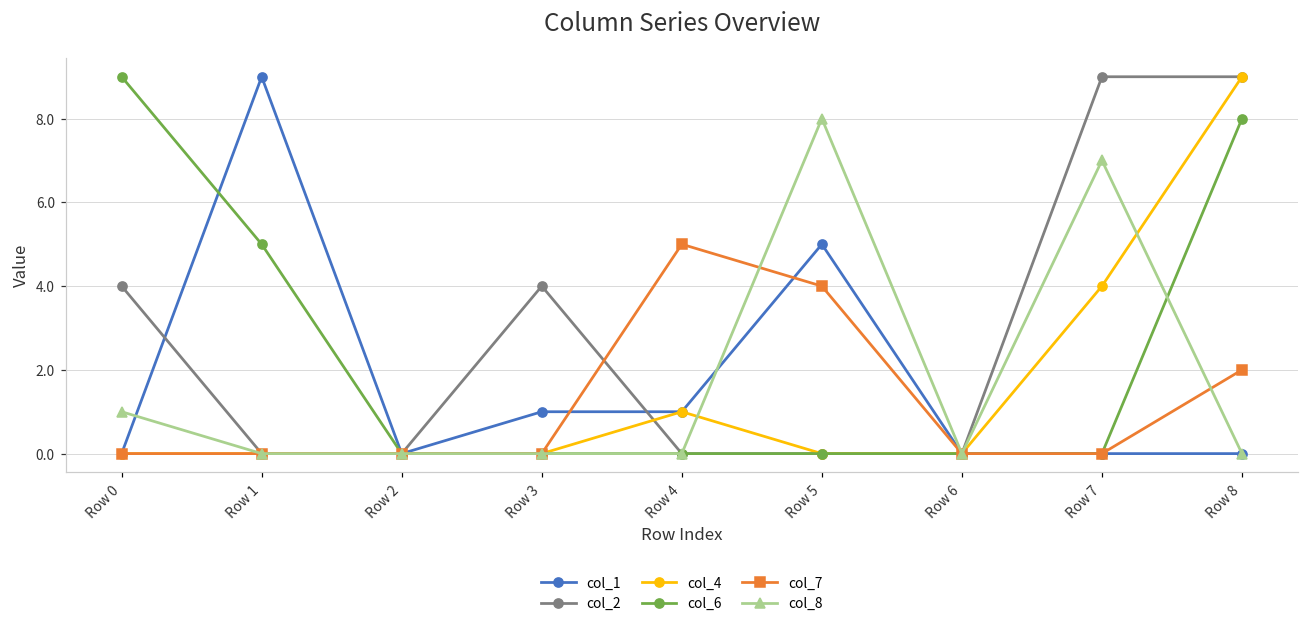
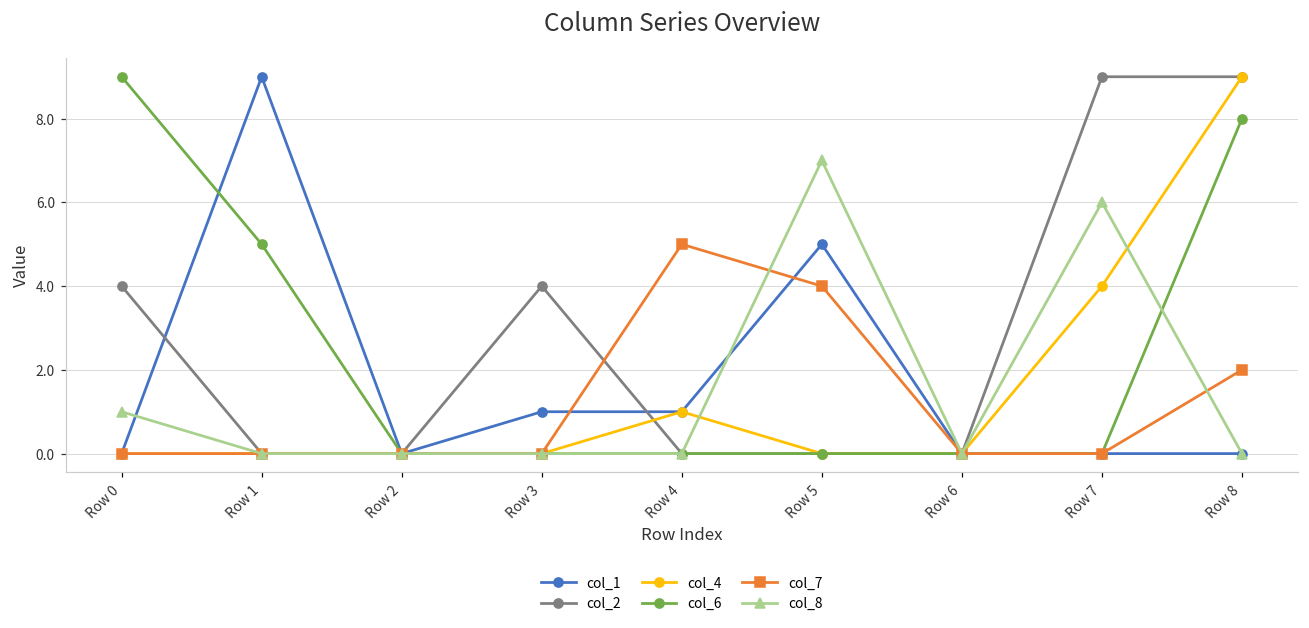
  {
    "col_1": {
      "Row 1": 9,
      "Row 3": 1,
      "Row 5": 5
    },
    "col_2": {
      "Row 0": 4,
      "Row 3": 4,
      "Row 7": 9
    },
    "col_4": {
      "Row 7": 4
    },
    "col_6": {
      "Row 0": 9,
      "Row 1": 5,
      "Row 8": 8
    },
    "col_7": {
      "Row 4": 5,
      "Row 5": 4,
      "Row 8": 2
    },
    "col_8": {
      "Row 0": 1,
-     "Row 5": 8,
-     "Row 7": 7
+     "Row 5": 7,
+     "Row 7": 6
    }
  }
